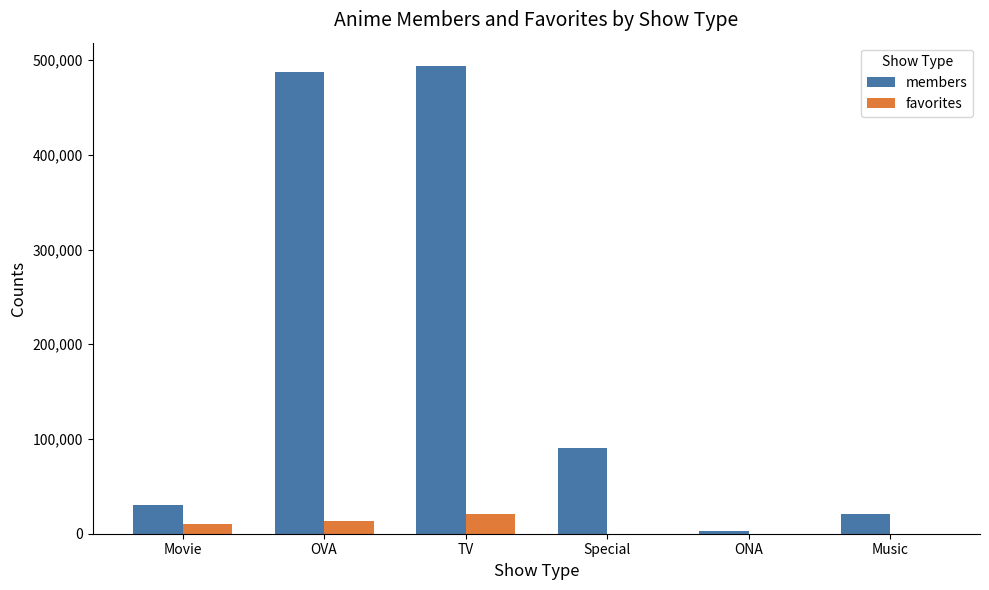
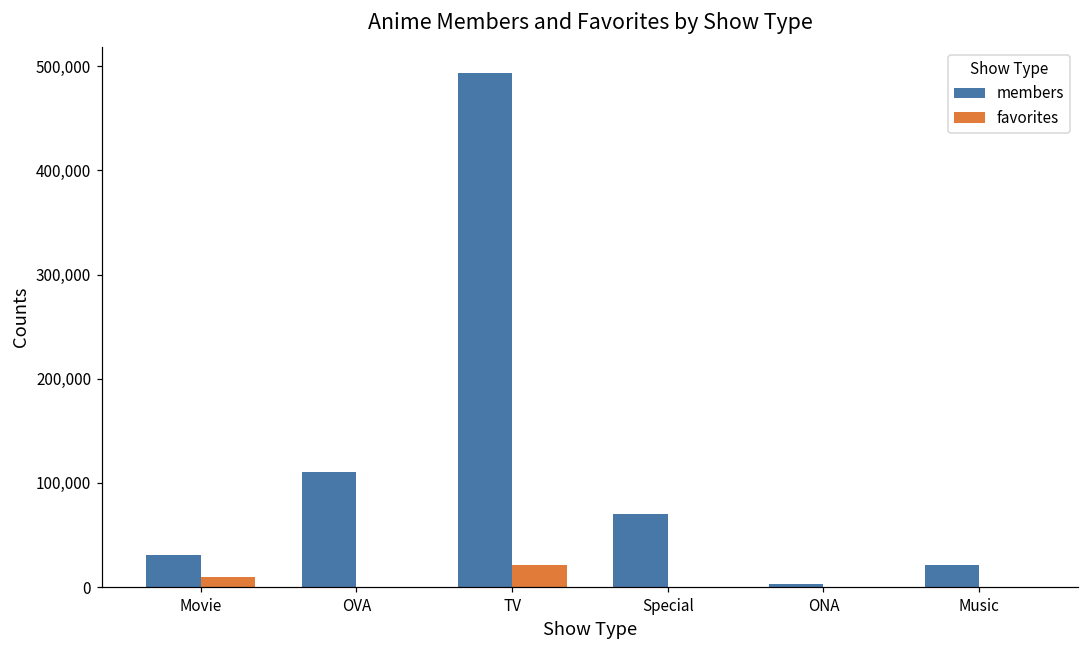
  {
    "members": {
      "Movie": "30,000",
-     "OVA": "490,000",
+     "OVA": "110,000",
      "TV": "490,000",
-     "Special": "90,000",
+     "Special": "70,000",
      "ONA": "0",
      "Music": "20,000"
    },
    "favorites": {
      "Movie": "10,000",
-     "OVA": "10,000",
+     "OVA": "0",
      "TV": "20,000"
    }
  }
